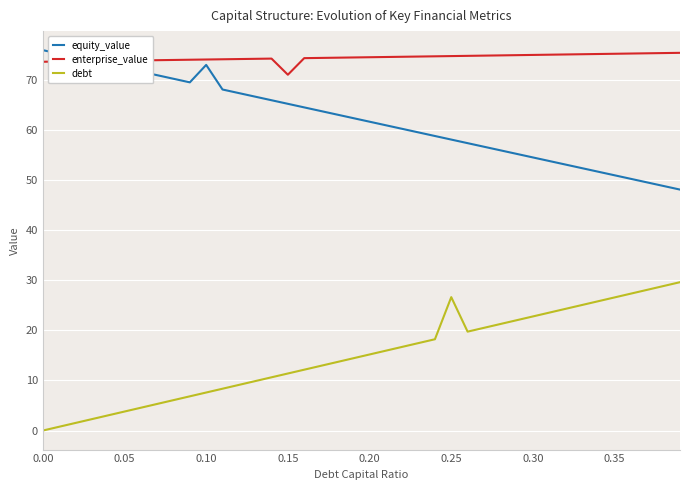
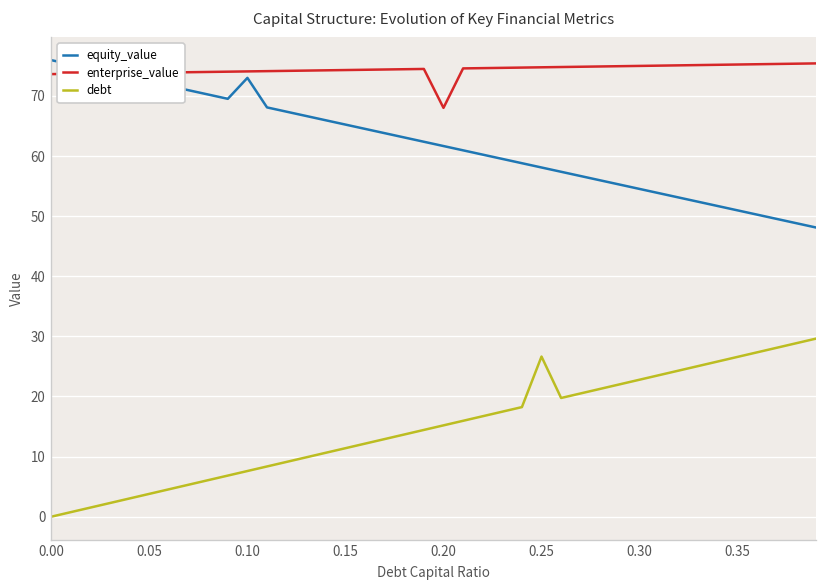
  {
    "equity_value": {
      "0.00": 76,
      "0.10": 73,
      "0.15": 65,
      "0.20": 62,
      "0.25": 58,
      "0.30": 55,
      "0.35": 51
    },
    "enterprise_value": {
      "0.00": 74,
      "0.10": 74,
-     "0.15": 71,
-     "0.20": 75,
+     "0.15": 74,
+     "0.20": 68,
      "0.25": 75,
      "0.30": 75,
      "0.35": 75
    },
    "debt": {
      "0.00": 0,
      "0.05": 4,
      "0.10": 8,
      "0.15": 11,
      "0.20": 15,
      "0.25": 27,
      "0.30": 23,
      "0.35": 27
    }
  }
